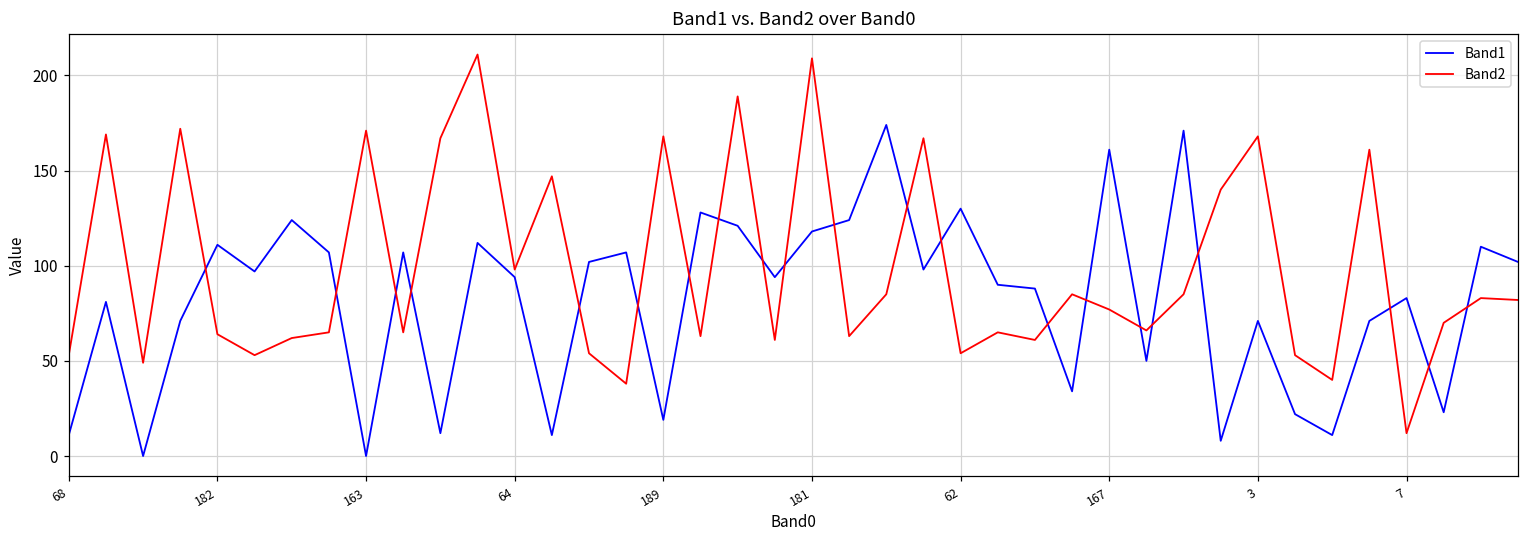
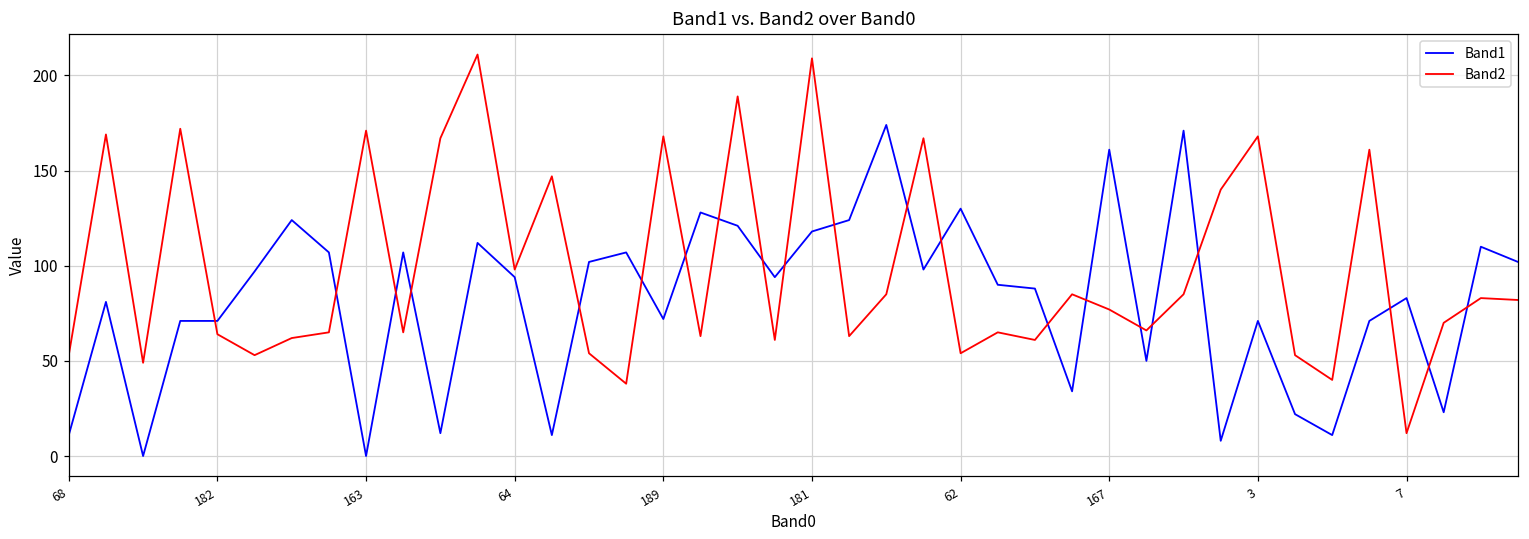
  {
    "Band1": {
      "68": 11,
-     "182": 111,
+     "182": 71,
      "163": 0,
      "64": 94,
-     "189": 19,
+     "189": 72,
      "181": 118,
      "62": 130,
      "167": 161
    },
    "Band2": {
      "68": 53,
      "182": 64,
      "163": 171,
      "64": 98,
      "189": 168,
      "181": 209,
      "62": 54,
      "167": 77
    }
  }
